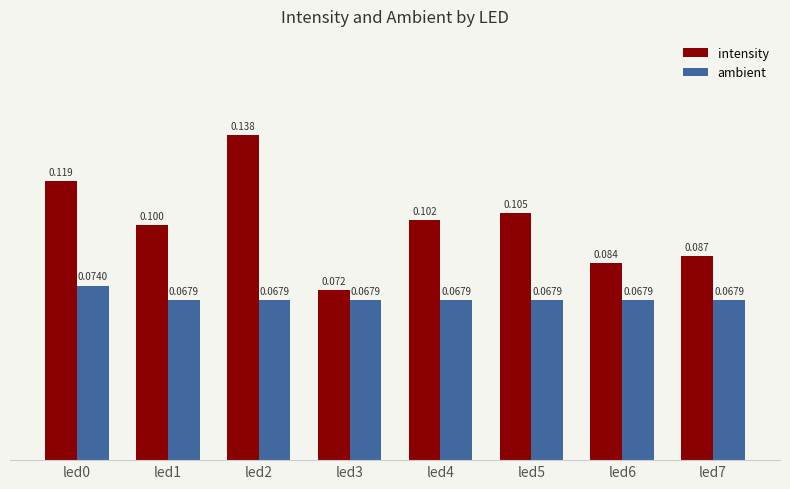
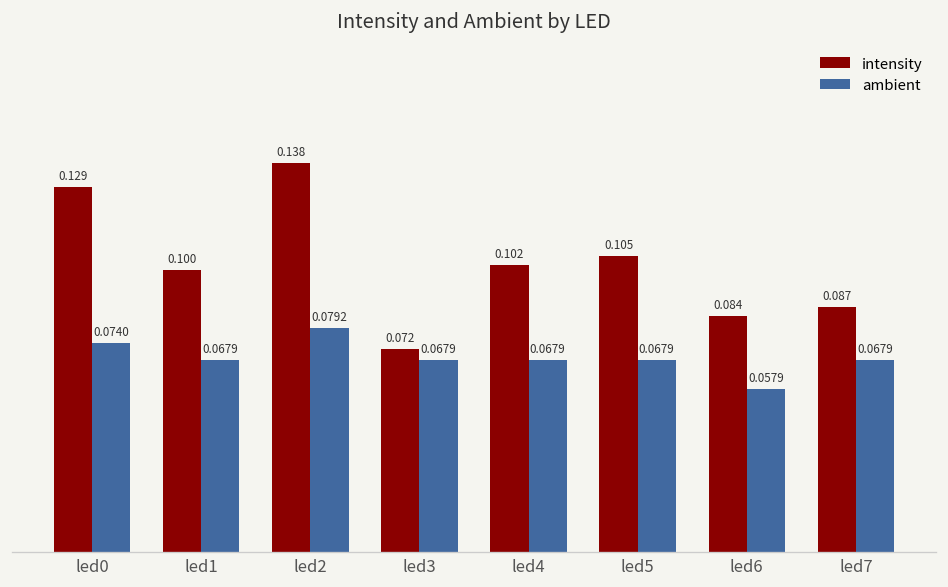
  {
    "intensity": {
-     "led0": 0.119,
+     "led0": 0.129,
      "led1": 0.100,
      "led2": 0.138,
      "led3": 0.072,
      "led4": 0.102,
      "led5": 0.105,
      "led6": 0.084,
      "led7": 0.087
    },
    "ambient": {
      "led0": 0.0740,
      "led1": 0.0679,
-     "led2": 0.0679,
+     "led2": 0.0792,
      "led3": 0.0679,
      "led4": 0.0679,
      "led5": 0.0679,
-     "led6": 0.0679,
+     "led6": 0.0579,
      "led7": 0.0679
    }
  }
